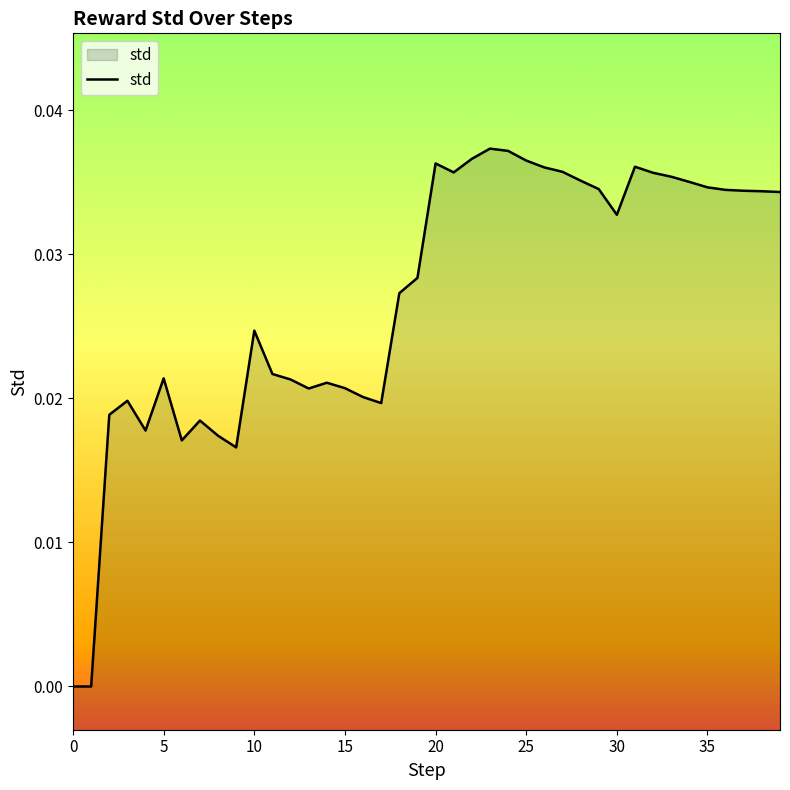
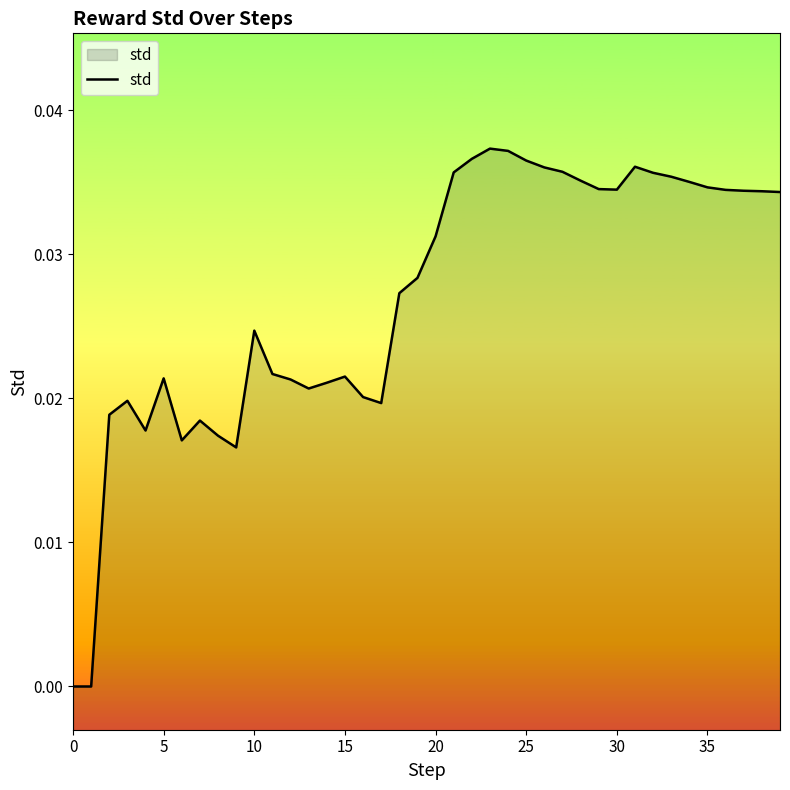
  {
    "0": 0.0000,
    "5": 0.0214,
    "10": 0.0247,
-   "15": 0.0207,
-   "20": 0.0363,
+   "15": 0.0215,
+   "20": 0.0312,
    "25": 0.0365,
-   "30": 0.0327,
+   "30": 0.0345,
    "35": 0.0346
  }
